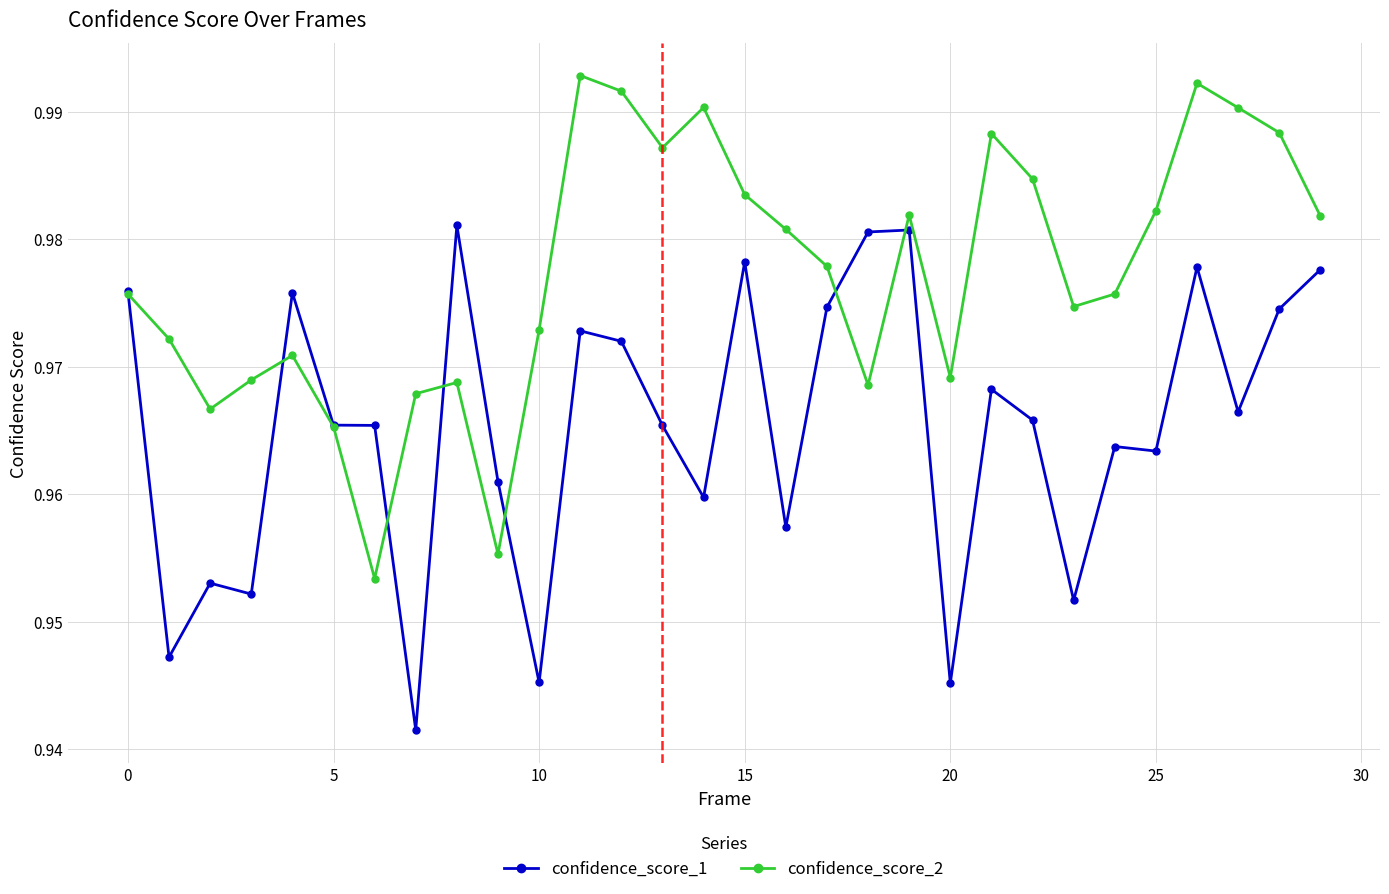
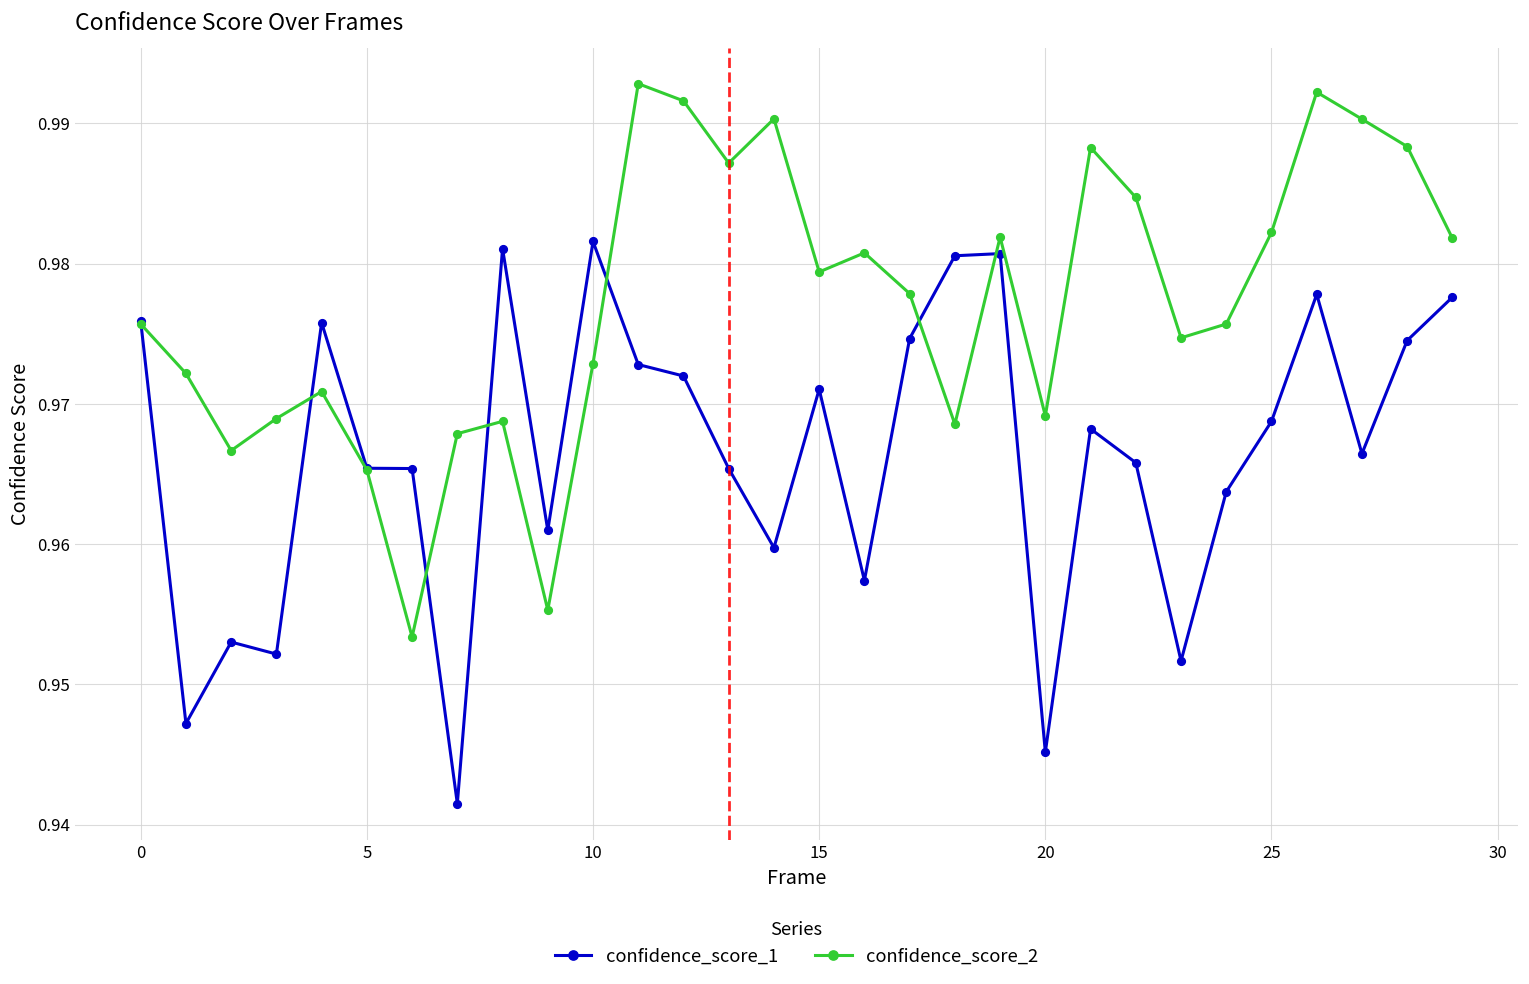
  {
    "confidence_score_1": {
-     "10": 0.9452,
-     "15": 0.9782,
+     "10": 0.9816,
+     "15": 0.9710,
      "20": 0.9452,
-     "25": 0.9634
+     "25": 0.9687
    },
    "confidence_score_2": {
      "10": 0.9729,
-     "15": 0.9835,
+     "15": 0.9794,
      "20": 0.9691,
      "25": 0.9822
    }
  }
